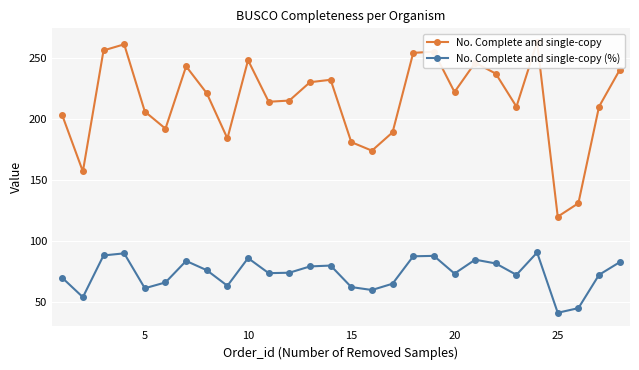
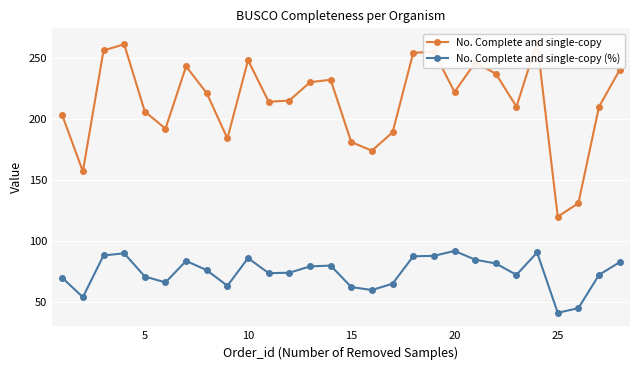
  {
    "No. Complete and single-copy": {
      "5": 206,
      "10": 248,
      "15": 181,
      "20": 222,
      "25": 120
    },
    "No. Complete and single-copy (%)": {
-     "5": 61,
+     "5": 71,
      "10": 86,
      "15": 62,
-     "20": 73,
+     "20": 92,
      "25": 41
    }
  }
